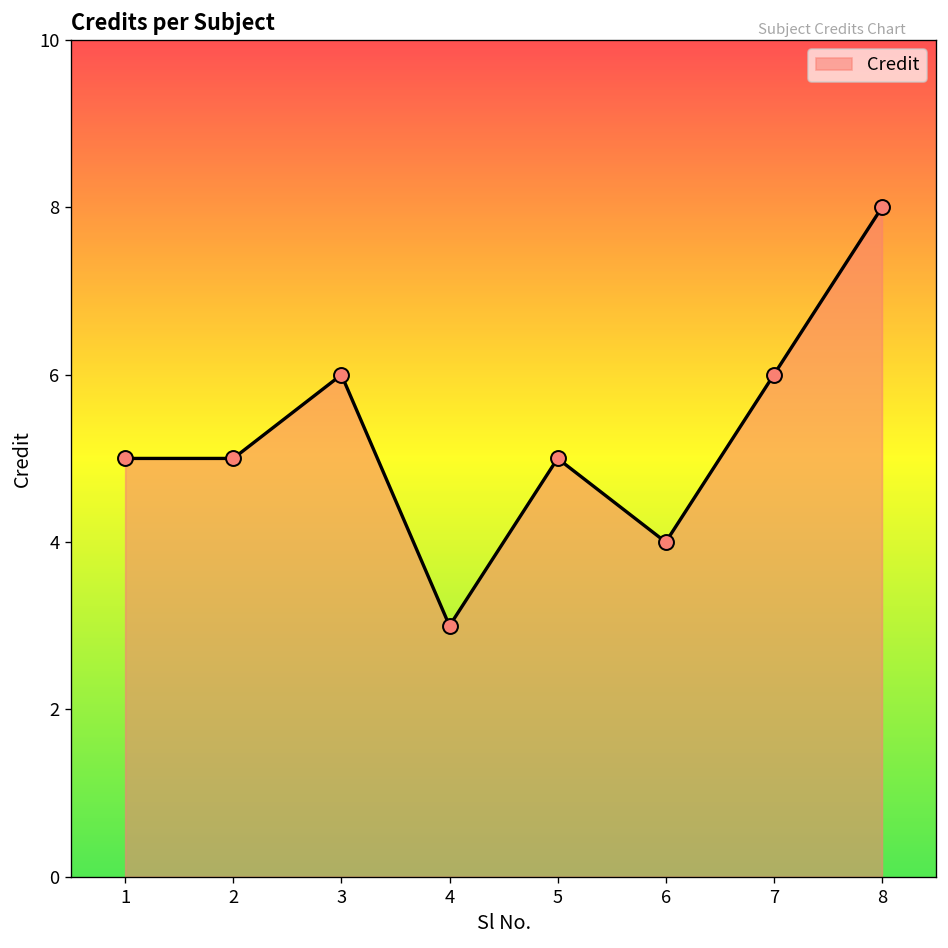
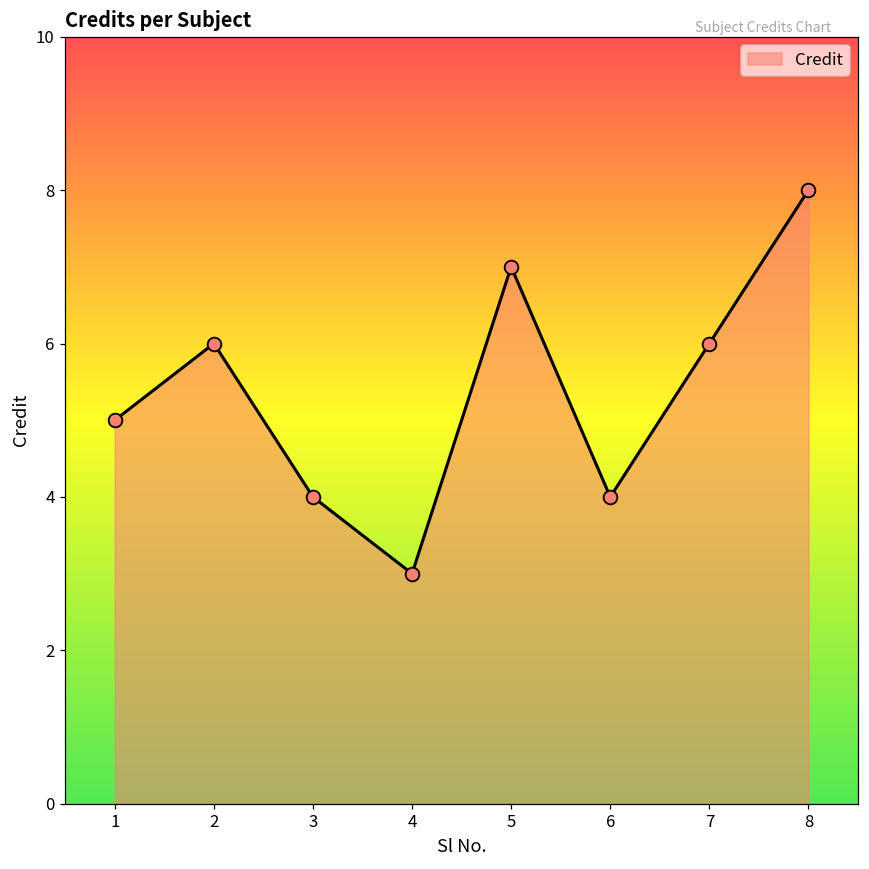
  {
    "1": 5,
-   "2": 5,
-   "3": 6,
+   "2": 6,
+   "3": 4,
    "4": 3,
-   "5": 5,
+   "5": 7,
    "6": 4,
    "7": 6,
    "8": 8
  }
